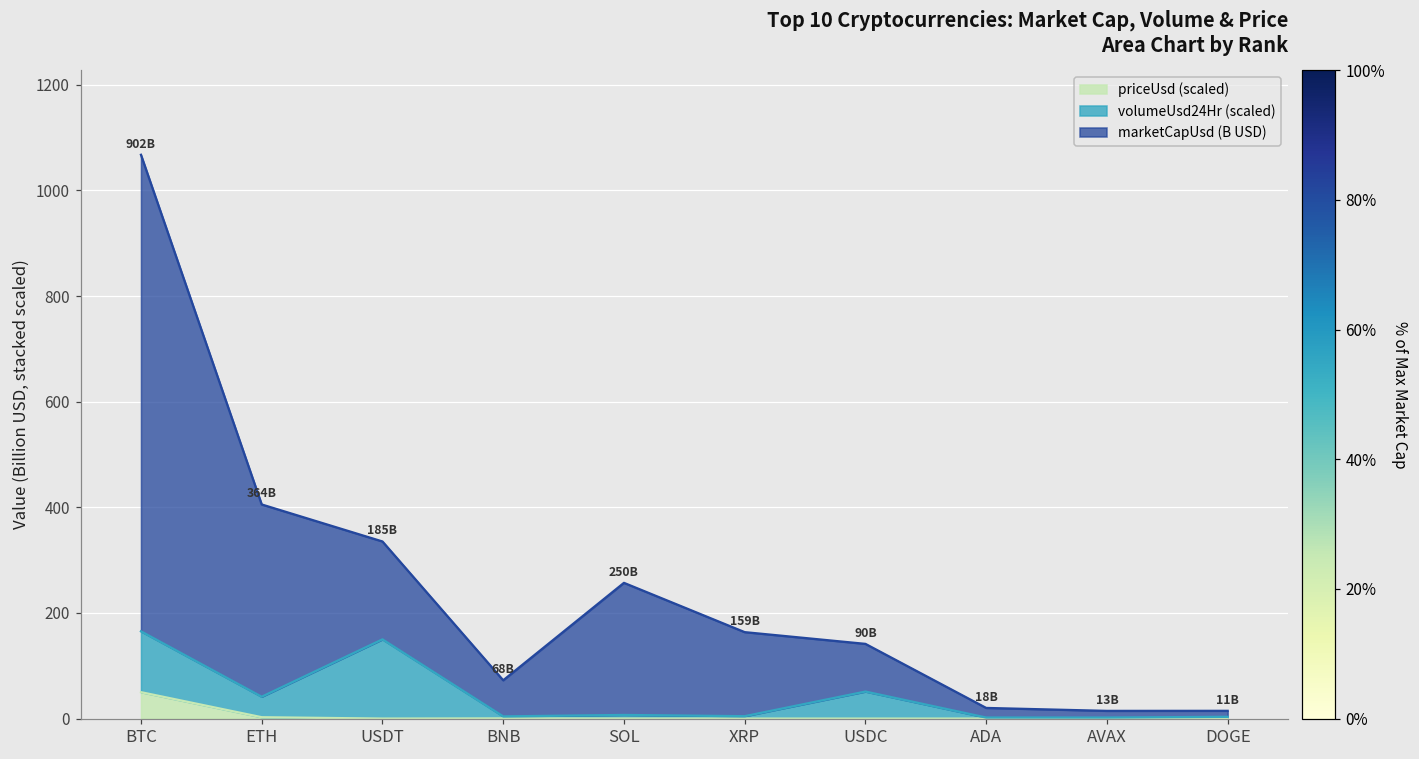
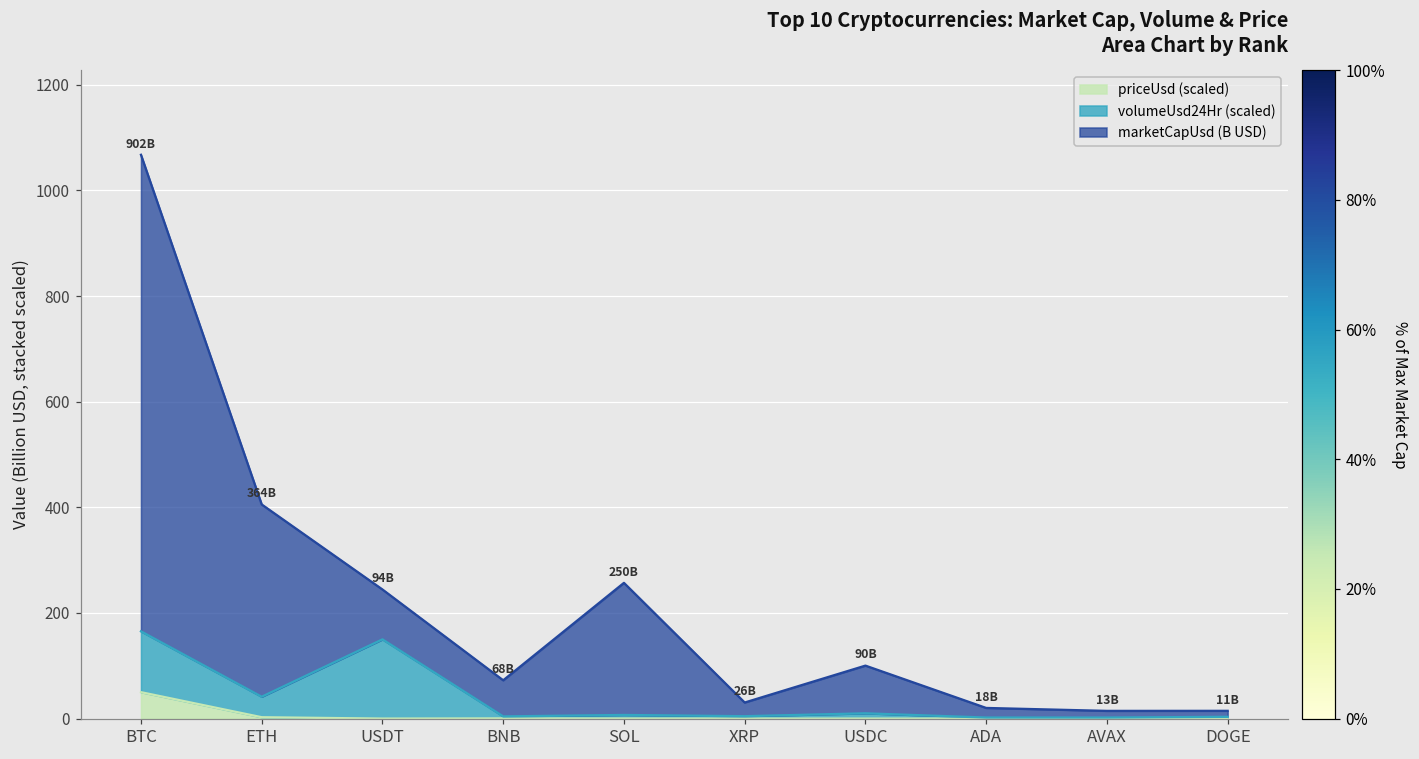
  {
    "priceUsd (scaled)": {
      "BTC": "50",
      "ETH": "0",
      "USDT": "0",
      "SOL": "0",
      "USDC": "0"
    },
    "volumeUsd24Hr (scaled)": {
      "BTC": "120",
      "ETH": "40",
      "USDT": "150",
      "SOL": "10",
-     "USDC": "50"
+     "USDC": "10"
    },
    "marketCapUsd (B USD)": {
      "BTC": "902B",
      "ETH": "364B",
-     "USDT": "185B",
+     "USDT": "94B",
      "BNB": "68B",
      "SOL": "250B",
-     "XRP": "159B",
+     "XRP": "26B",
      "USDC": "90B",
      "ADA": "18B",
      "AVAX": "13B",
      "DOGE": "11B"
    }
  }
